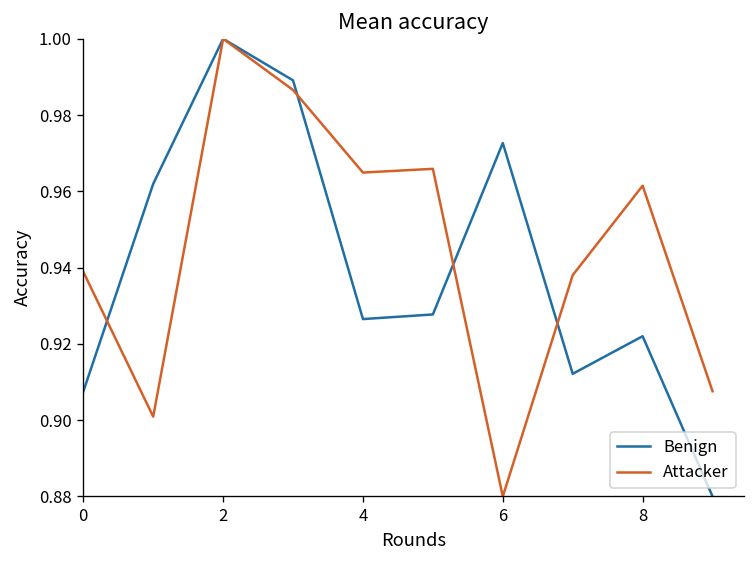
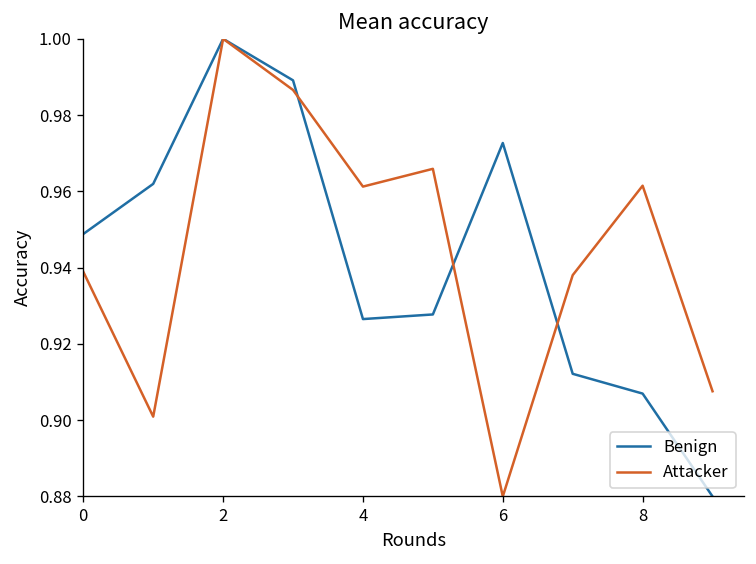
  {
    "Benign": {
-     "0": 0.907,
+     "0": 0.949,
      "4": 0.927,
      "6": 0.973,
-     "8": 0.922
+     "8": 0.907
    },
    "Attacker": {
      "0": 0.939,
-     "4": 0.965,
+     "4": 0.961,
      "6": 0.880,
      "8": 0.961
    }
  }
